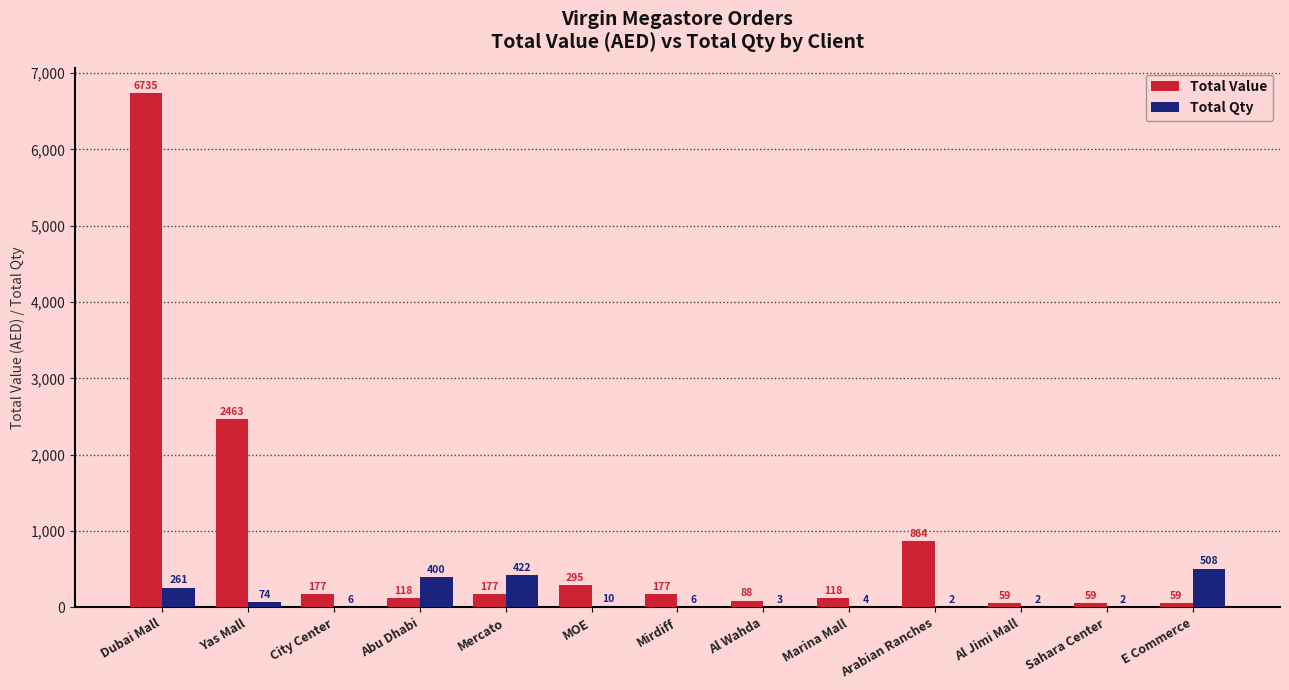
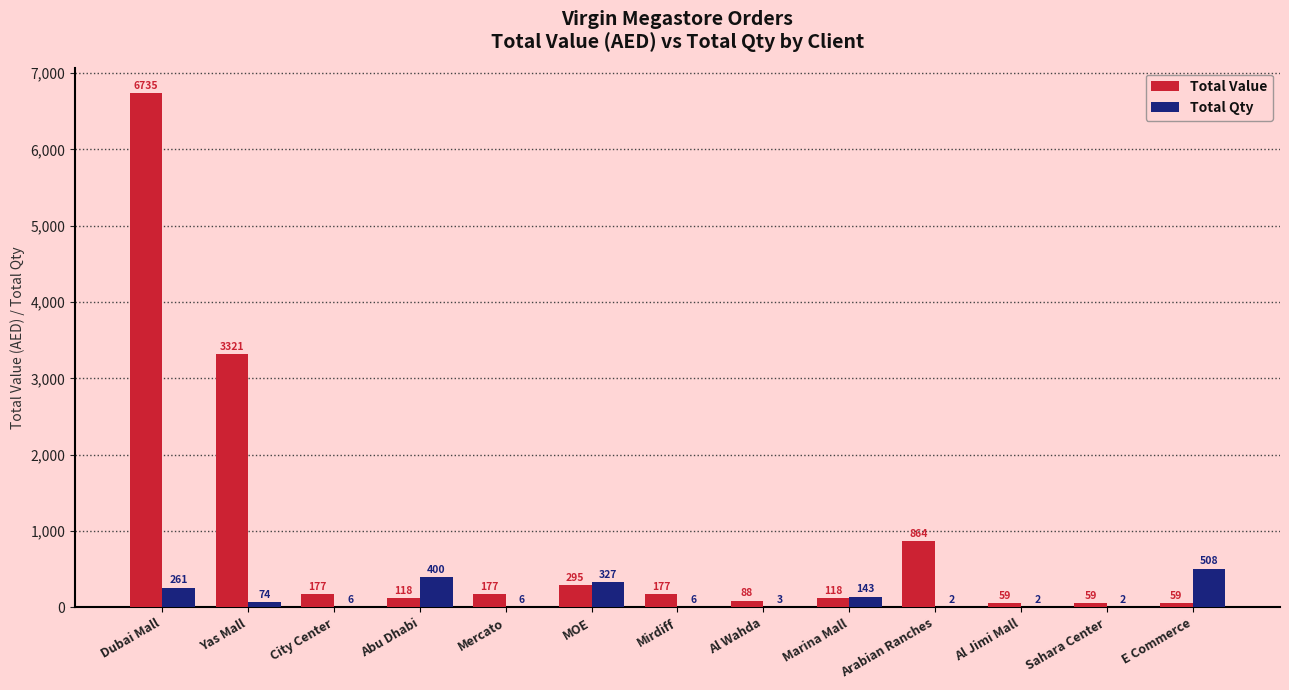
  {
    "Total Value": {
      "Dubai Mall": 6735,
-     "Yas Mall": 2463,
+     "Yas Mall": 3321,
      "City Center": 177,
      "Abu Dhabi": 118,
      "Mercato": 177,
      "MOE": 295,
      "Mirdiff": 177,
      "Al Wahda": 88,
      "Marina Mall": 118,
      "Al Jimi Mall": 59,
      "Sahara Center": 59,
      "E Commerce": 59
    },
    "Total Qty": {
      "Dubai Mall": 261,
      "Yas Mall": 74,
      "City Center": 6,
      "Abu Dhabi": 400,
-     "Mercato": 422,
-     "MOE": 10,
+     "Mercato": 6,
+     "MOE": 327,
      "Mirdiff": 6,
      "Al Wahda": 3,
-     "Marina Mall": 4,
+     "Marina Mall": 143,
      "Arabian Ranches": 2,
      "Al Jimi Mall": 2,
      "Sahara Center": 2,
      "E Commerce": 508
    }
  }
